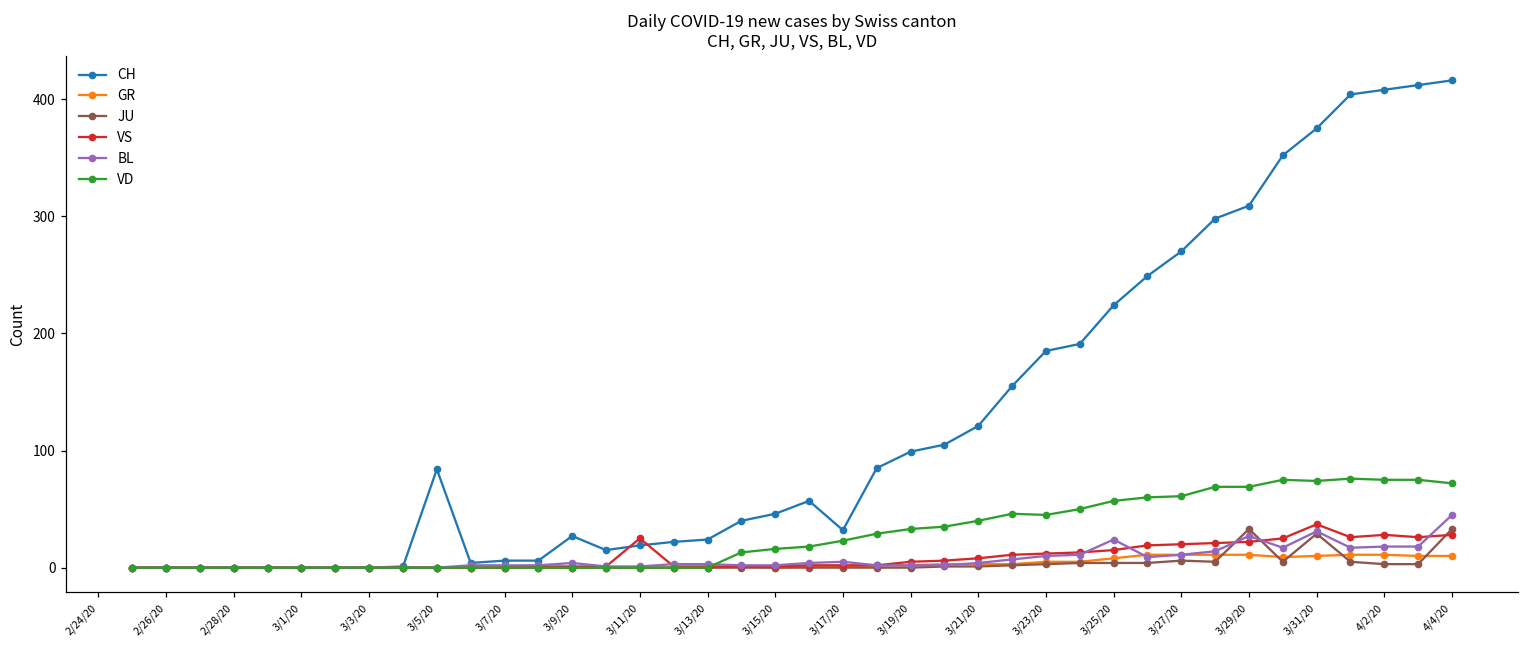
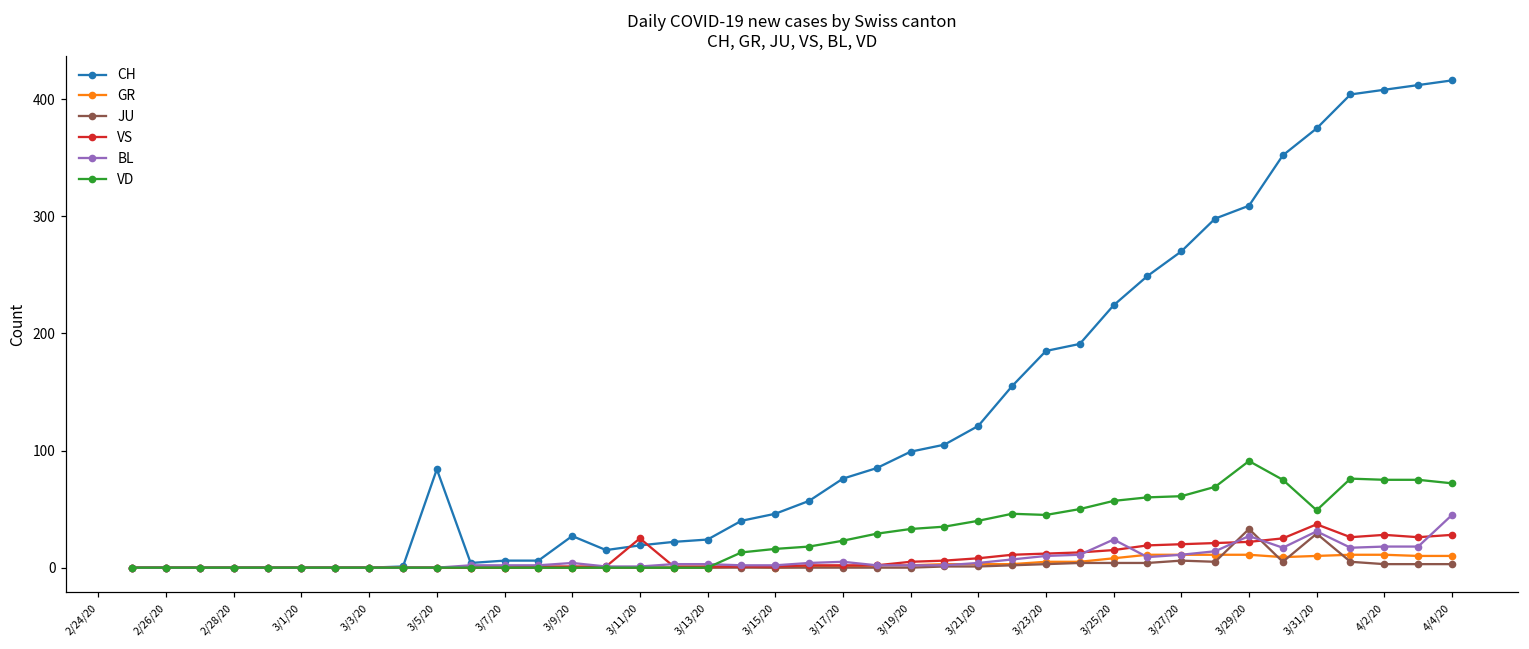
  {
    "CH": {
      "3/5/20": 84,
      "3/7/20": 6,
      "3/9/20": 27,
      "3/11/20": 19,
      "3/13/20": 24,
      "3/15/20": 46,
-     "3/17/20": 32,
+     "3/17/20": 76,
      "3/19/20": 99,
      "3/21/20": 121,
      "3/23/20": 185,
      "3/25/20": 224,
      "3/27/20": 270,
      "3/29/20": 309,
      "3/31/20": 375,
      "4/2/20": 408,
      "4/4/20": 416
    },
    "GR": {
      "3/25/20": 8,
      "3/29/20": 11,
      "3/31/20": 10,
      "4/2/20": 11,
      "4/4/20": 10
    },
    "JU": {
      "3/25/20": 4,
      "3/27/20": 6,
      "3/29/20": 33,
      "4/2/20": 3,
-     "4/4/20": 33
+     "4/4/20": 3
    },
    "VS": {
      "3/11/20": 25,
      "3/19/20": 5,
      "3/21/20": 8,
      "3/25/20": 15,
      "3/27/20": 20,
      "3/29/20": 22,
      "3/31/20": 37,
      "4/2/20": 28,
      "4/4/20": 28
    },
    "BL": {
      "3/9/20": 4,
      "3/17/20": 5,
      "3/25/20": 24,
      "3/29/20": 27,
      "4/2/20": 18,
      "4/4/20": 45
    },
    "VD": {
      "3/15/20": 16,
      "3/17/20": 23,
      "3/19/20": 33,
      "3/21/20": 40,
      "3/23/20": 45,
      "3/25/20": 57,
      "3/27/20": 61,
-     "3/29/20": 69,
-     "3/31/20": 74,
+     "3/29/20": 91,
+     "3/31/20": 49,
      "4/2/20": 75,
      "4/4/20": 72
    }
  }
